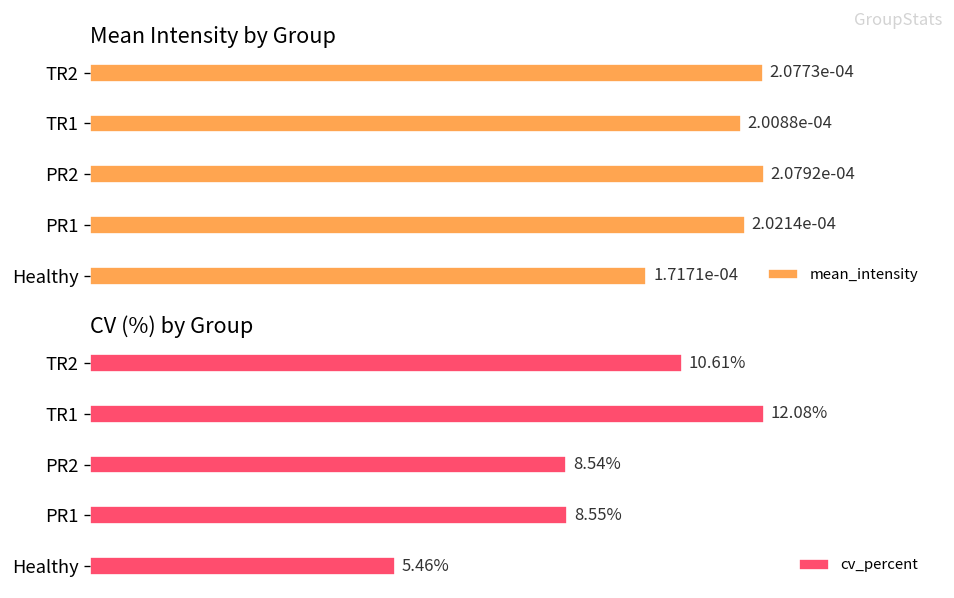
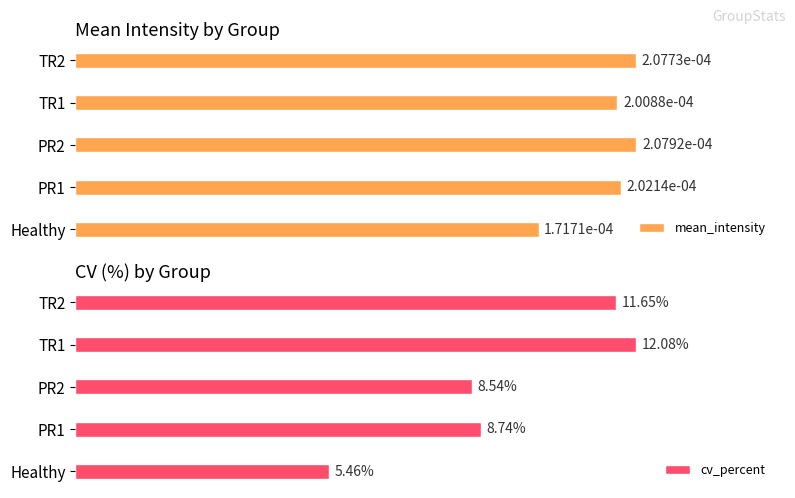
  {
    "Mean Intensity by Group": {
      "TR2": "2.0773e-04",
      "TR1": "2.0088e-04",
      "PR2": "2.0792e-04",
      "PR1": "2.0214e-04",
      "Healthy": "1.7171e-04"
    },
    "CV (%) by Group": {
-     "TR2": "10.61%",
+     "TR2": "11.65%",
      "TR1": "12.08%",
      "PR2": "8.54%",
-     "PR1": "8.55%",
+     "PR1": "8.74%",
      "Healthy": "5.46%"
    }
  }
